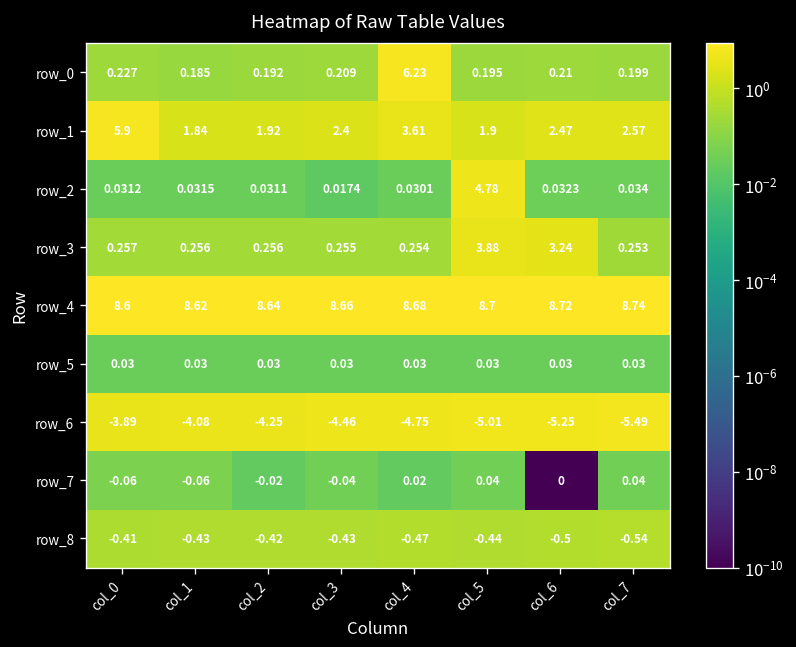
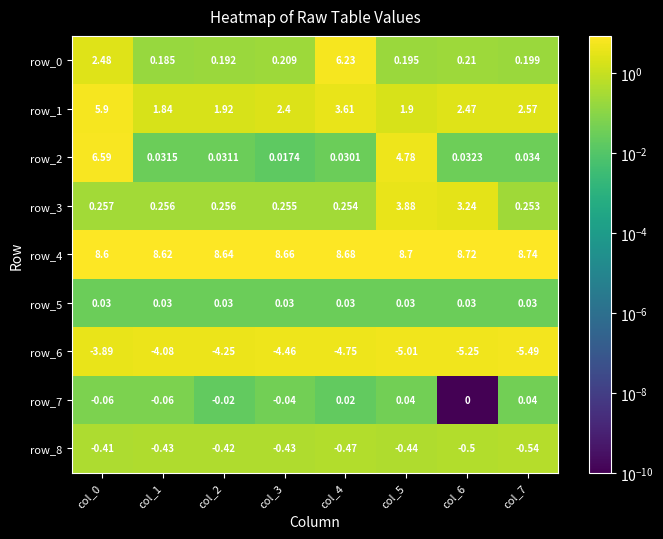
  {
    "row_0": {
-     "col_0": 0.227,
+     "col_0": 2.48,
      "col_1": 0.185,
      "col_2": 0.192,
      "col_3": 0.209,
      "col_4": 6.23,
      "col_5": 0.195,
      "col_6": 0.21,
      "col_7": 0.199
    },
    "row_1": {
      "col_0": 5.9,
      "col_1": 1.84,
      "col_2": 1.92,
      "col_3": 2.4,
      "col_4": 3.61,
      "col_5": 1.9,
      "col_6": 2.47,
      "col_7": 2.57
    },
    "row_2": {
-     "col_0": 0.0312,
+     "col_0": 6.59,
      "col_1": 0.0315,
      "col_2": 0.0311,
      "col_3": 0.0174,
      "col_4": 0.0301,
      "col_5": 4.78,
      "col_6": 0.0323,
      "col_7": 0.034
    },
    "row_3": {
      "col_0": 0.257,
      "col_1": 0.256,
      "col_2": 0.256,
      "col_3": 0.255,
      "col_4": 0.254,
      "col_5": 3.88,
      "col_6": 3.24,
      "col_7": 0.253
    },
    "row_4": {
      "col_0": 8.6,
      "col_1": 8.62,
      "col_2": 8.64,
      "col_3": 8.66,
      "col_4": 8.68,
      "col_5": 8.7,
      "col_6": 8.72,
      "col_7": 8.74
    },
    "row_5": {
      "col_0": 0.03,
      "col_1": 0.03,
      "col_2": 0.03,
      "col_3": 0.03,
      "col_4": 0.03,
      "col_5": 0.03,
      "col_6": 0.03,
      "col_7": 0.03
    },
    "row_6": {
      "col_0": -3.89,
      "col_1": -4.08,
      "col_2": -4.25,
      "col_3": -4.46,
      "col_4": -4.75,
      "col_5": -5.01,
      "col_6": -5.25,
      "col_7": -5.49
    },
    "row_7": {
      "col_0": -0.06,
      "col_1": -0.06,
      "col_2": -0.02,
      "col_3": -0.04,
      "col_4": 0.02,
      "col_5": 0.04,
      "col_6": 0,
      "col_7": 0.04
    },
    "row_8": {
      "col_0": -0.41,
      "col_1": -0.43,
      "col_2": -0.42,
      "col_3": -0.43,
      "col_4": -0.47,
      "col_5": -0.44,
      "col_6": -0.5,
      "col_7": -0.54
    }
  }
